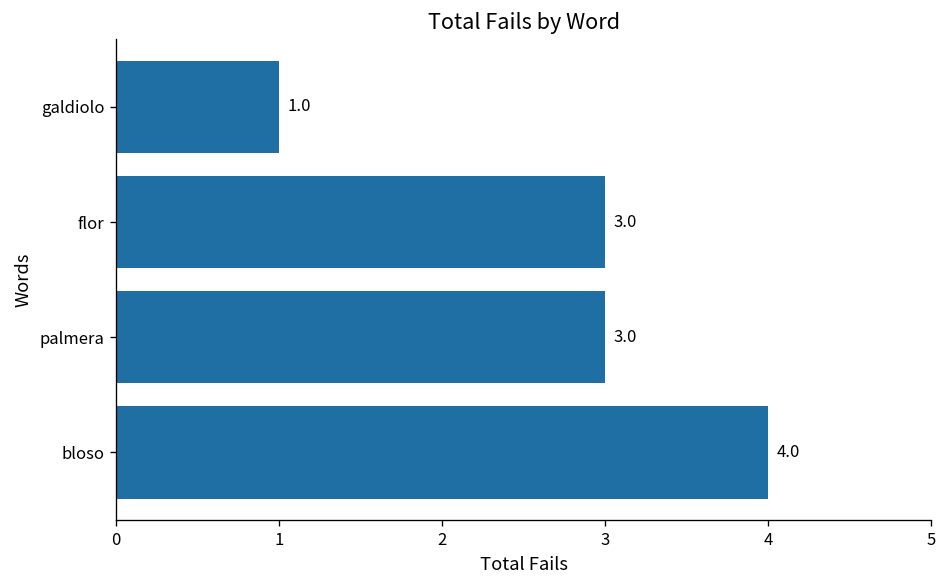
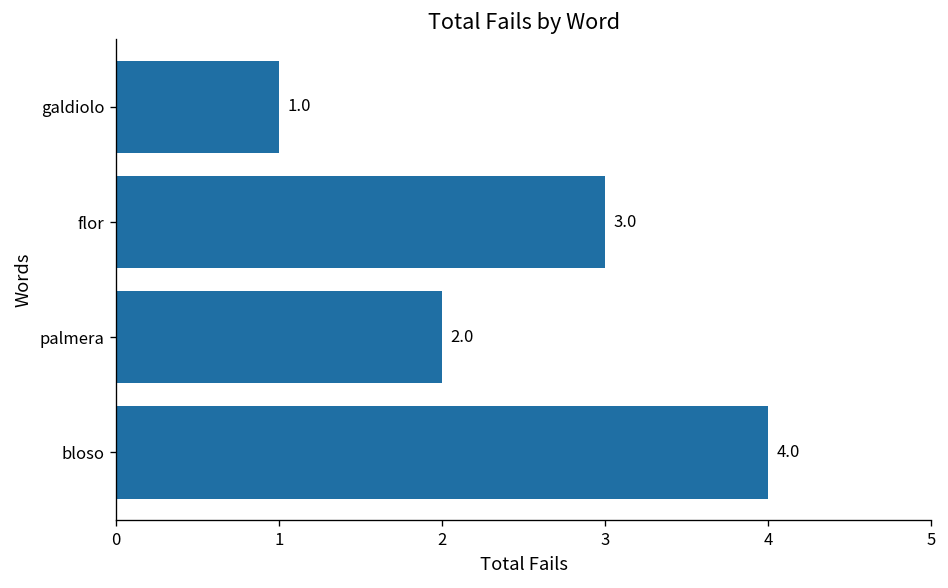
  {
    "galdiolo": 1.0,
    "flor": 3.0,
-   "palmera": 3.0,
+   "palmera": 2.0,
    "bloso": 4.0
  }
